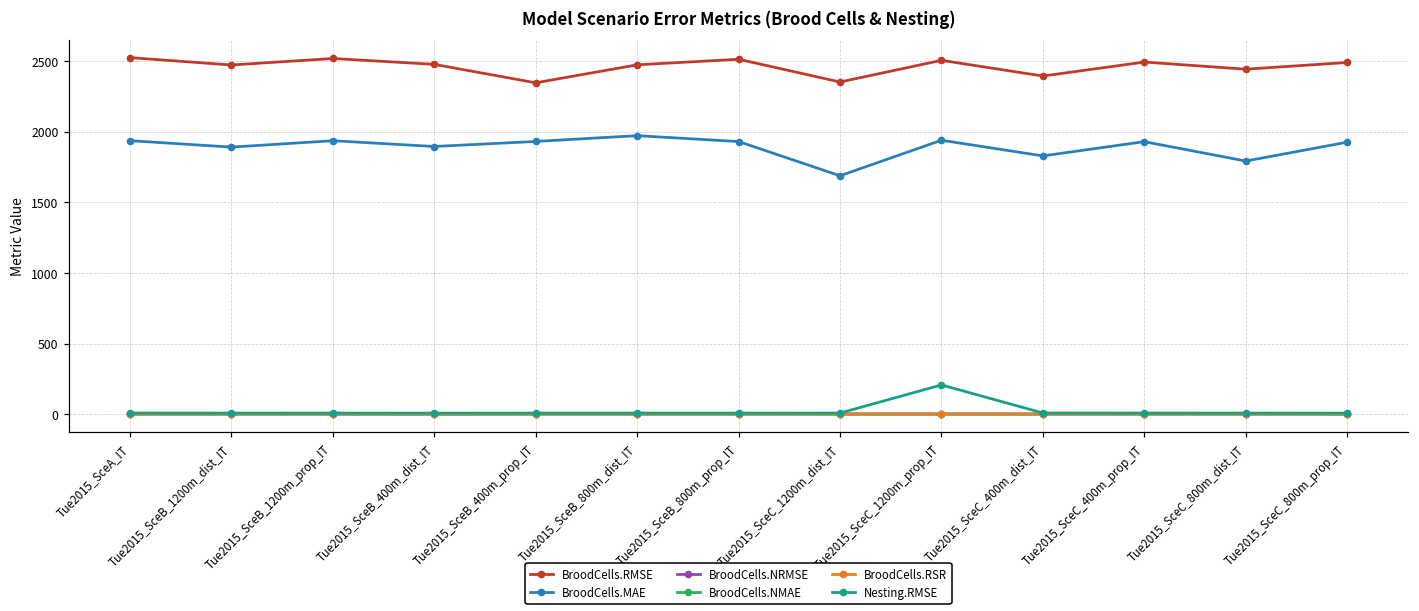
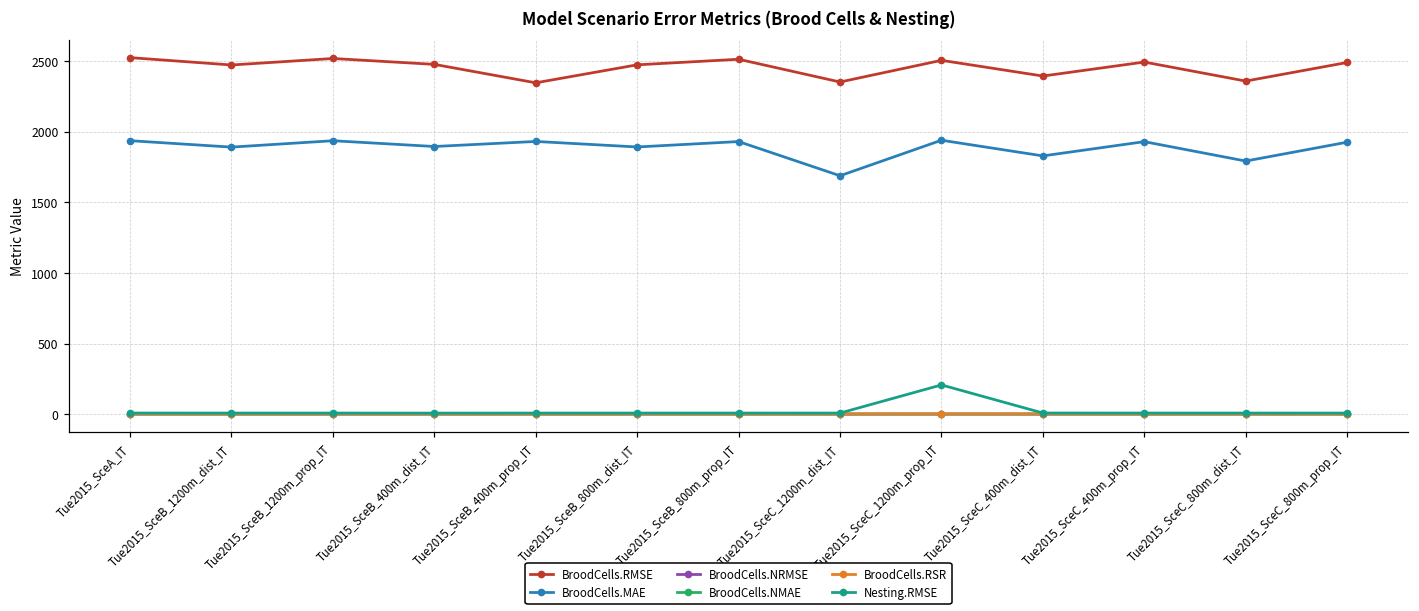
  {
    "BroodCells.RMSE": {
      "Tue2015_SceA_IT": 2520,
      "Tue2015_SceB_1200m_dist_IT": 2470,
      "Tue2015_SceB_1200m_prop_IT": 2520,
      "Tue2015_SceB_400m_dist_IT": 2480,
      "Tue2015_SceB_400m_prop_IT": 2350,
      "Tue2015_SceB_800m_dist_IT": 2470,
      "Tue2015_SceB_800m_prop_IT": 2510,
      "Tue2015_SceC_1200m_dist_IT": 2350,
      "Tue2015_SceC_1200m_prop_IT": 2500,
      "Tue2015_SceC_400m_dist_IT": 2390,
      "Tue2015_SceC_400m_prop_IT": 2490,
-     "Tue2015_SceC_800m_dist_IT": 2440,
+     "Tue2015_SceC_800m_dist_IT": 2360,
      "Tue2015_SceC_800m_prop_IT": 2490
    },
    "BroodCells.MAE": {
      "Tue2015_SceA_IT": 1940,
      "Tue2015_SceB_1200m_dist_IT": 1890,
      "Tue2015_SceB_1200m_prop_IT": 1940,
      "Tue2015_SceB_400m_dist_IT": 1890,
      "Tue2015_SceB_400m_prop_IT": 1930,
-     "Tue2015_SceB_800m_dist_IT": 1970,
+     "Tue2015_SceB_800m_dist_IT": 1890,
      "Tue2015_SceB_800m_prop_IT": 1930,
      "Tue2015_SceC_1200m_dist_IT": 1690,
      "Tue2015_SceC_1200m_prop_IT": 1940,
      "Tue2015_SceC_400m_dist_IT": 1830,
      "Tue2015_SceC_400m_prop_IT": 1930,
      "Tue2015_SceC_800m_dist_IT": 1790,
      "Tue2015_SceC_800m_prop_IT": 1930
    },
    "BroodCells.RSR": {
      "Tue2015_SceC_1200m_prop_IT": 0
    },
    "Nesting.RMSE": {
      "Tue2015_SceC_1200m_prop_IT": 210
    }
  }
